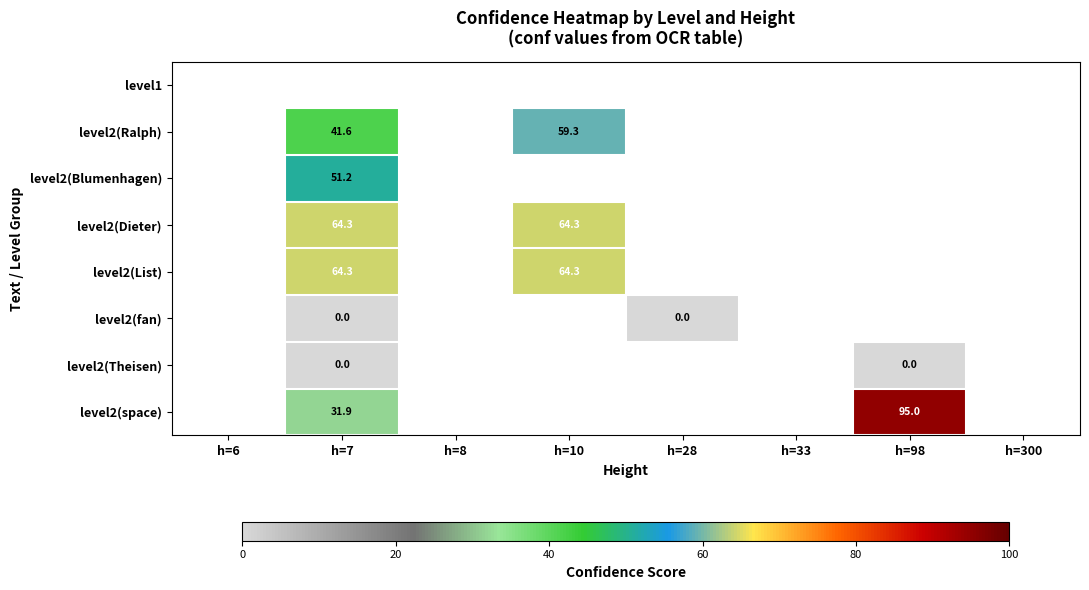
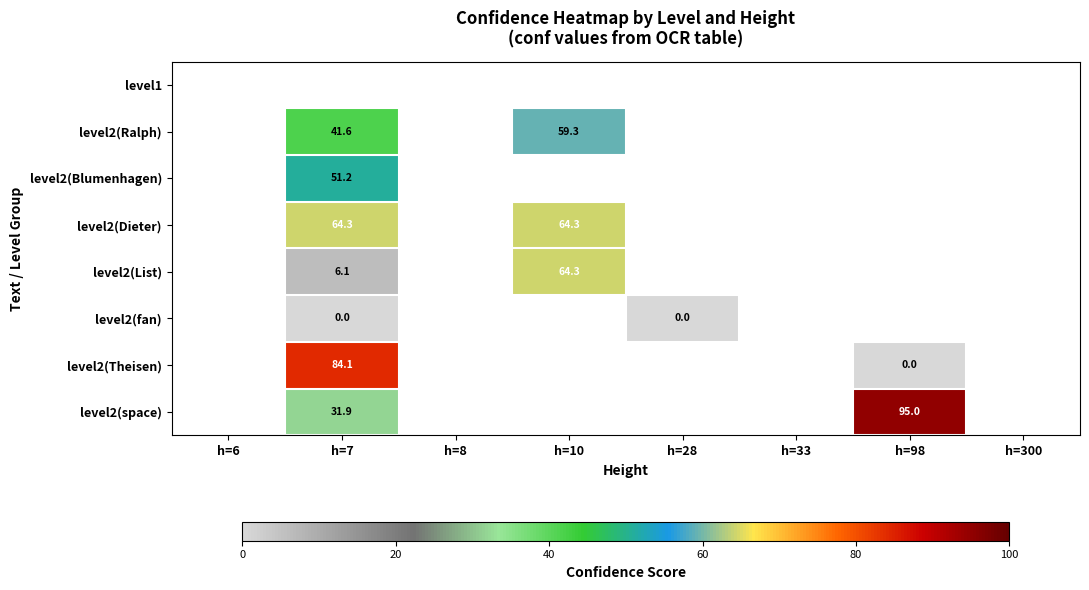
  {
    "level2(Ralph)": {
      "h=7": 41.6,
      "h=10": 59.3
    },
    "level2(Blumenhagen)": {
      "h=7": 51.2
    },
    "level2(Dieter)": {
      "h=7": 64.3,
      "h=10": 64.3
    },
    "level2(List)": {
-     "h=7": 64.3,
+     "h=7": 6.1,
      "h=10": 64.3
    },
    "level2(fan)": {
      "h=7": 0.0,
      "h=28": 0.0
    },
    "level2(Theisen)": {
-     "h=7": 0.0,
+     "h=7": 84.1,
      "h=98": 0.0
    },
    "level2(space)": {
      "h=7": 31.9,
      "h=98": 95.0
    }
  }
